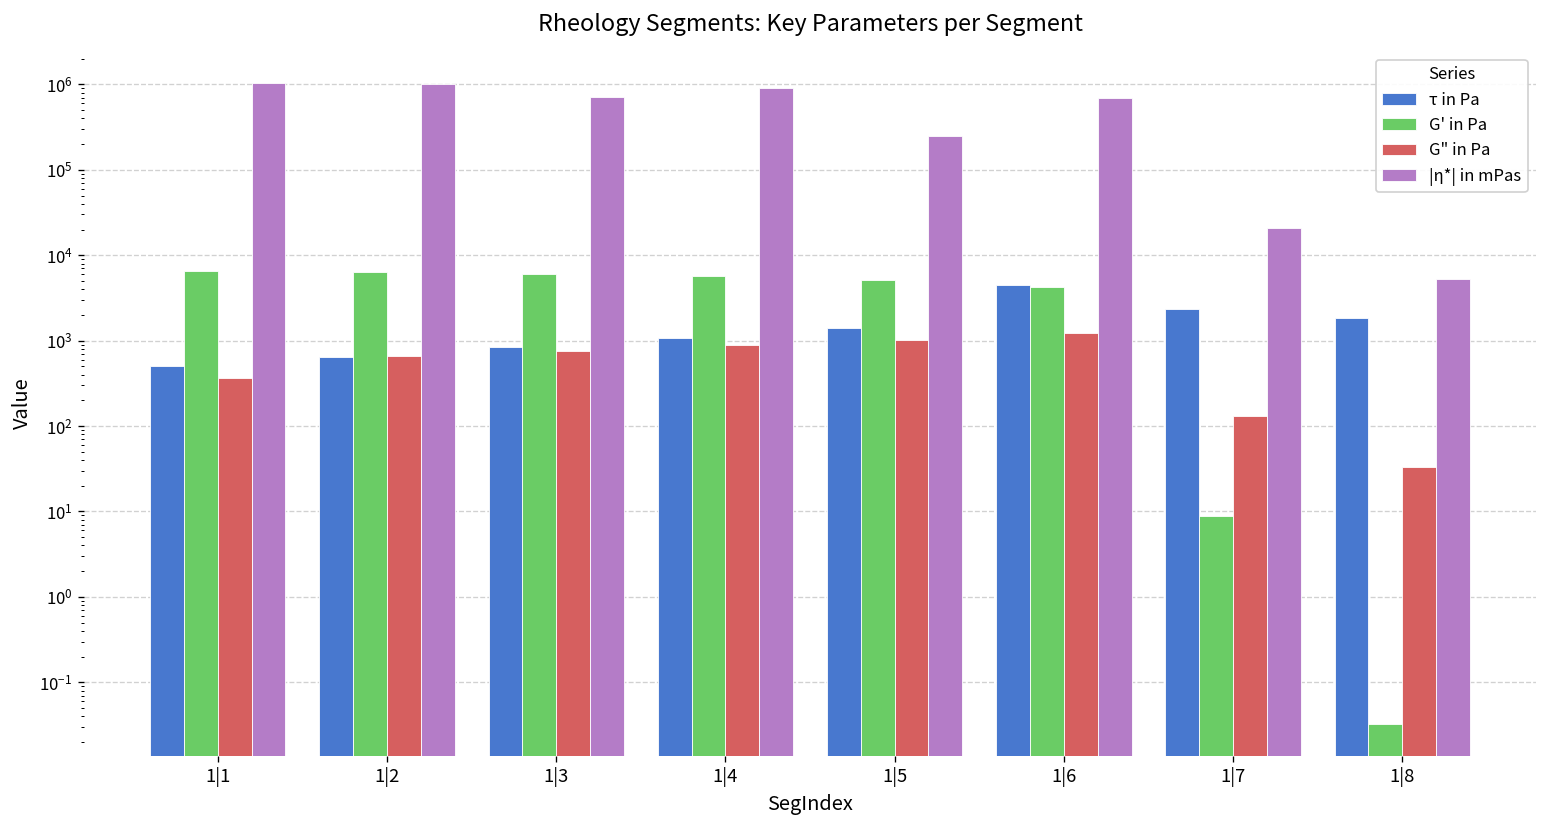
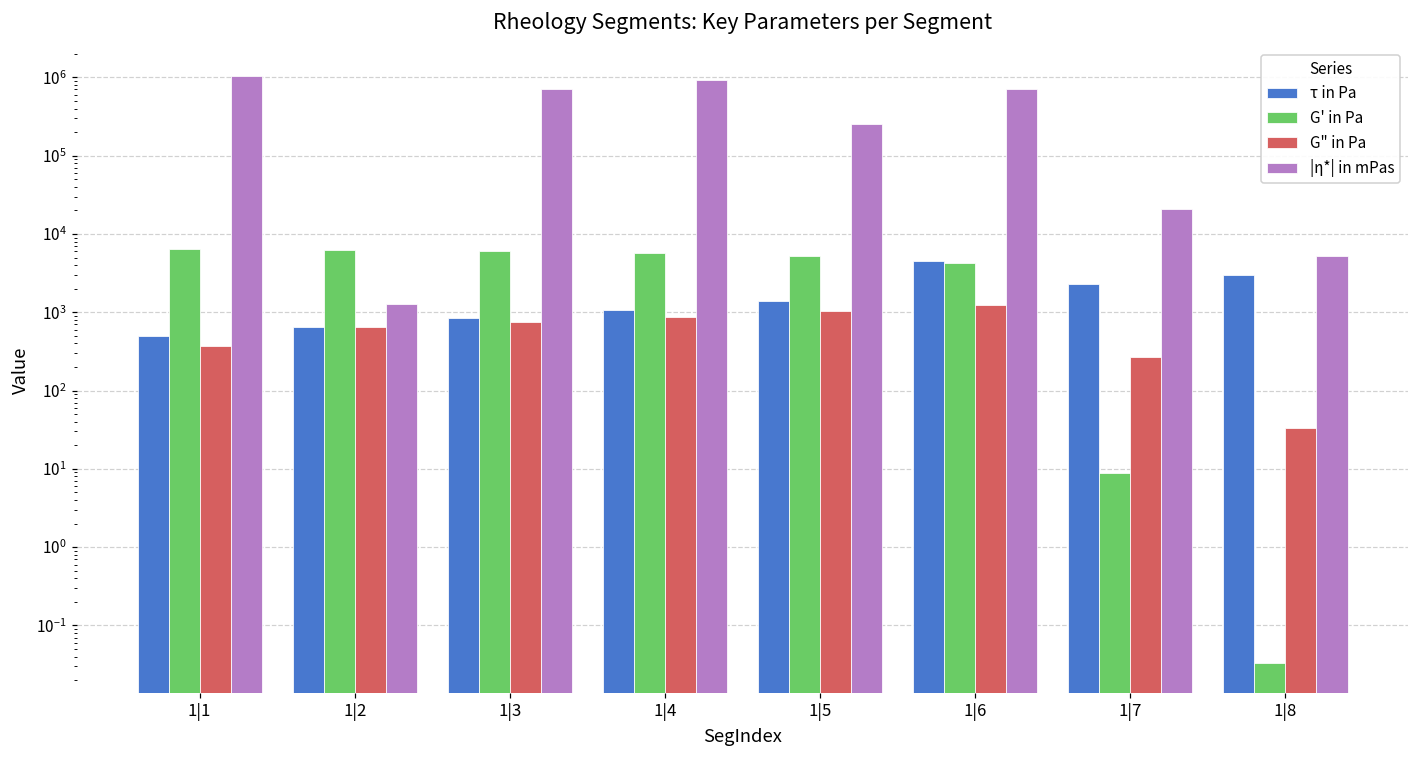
  {
    "τ in Pa": {
      "1|1": 500,
      "1|2": 600,
      "1|3": 800,
      "1|4": 1100,
      "1|5": 1400,
      "1|6": 5000,
      "1|7": 2300,
-     "1|8": 1800
+     "1|8": 3000
    },
    "G' in Pa": {
      "1|1": 6000,
      "1|2": 6000,
      "1|3": 6000,
      "1|4": 6000,
      "1|5": 5000,
      "1|6": 4000,
      "1|7": 9,
      "1|8": 0.03
    },
    "G\" in Pa": {
      "1|1": 400,
      "1|2": 700,
      "1|3": 800,
      "1|4": 900,
      "1|5": 1000,
      "1|6": 1200,
-     "1|7": 130,
+     "1|7": 270,
      "1|8": 30
    },
    "|η*| in mPas": {
      "1|1": 1000000,
-     "1|2": 1000000,
+     "1|2": 1300,
      "1|3": 700000,
      "1|4": 900000,
      "1|5": 250000,
      "1|6": 700000,
      "1|7": 21000,
      "1|8": 5000
    }
  }
